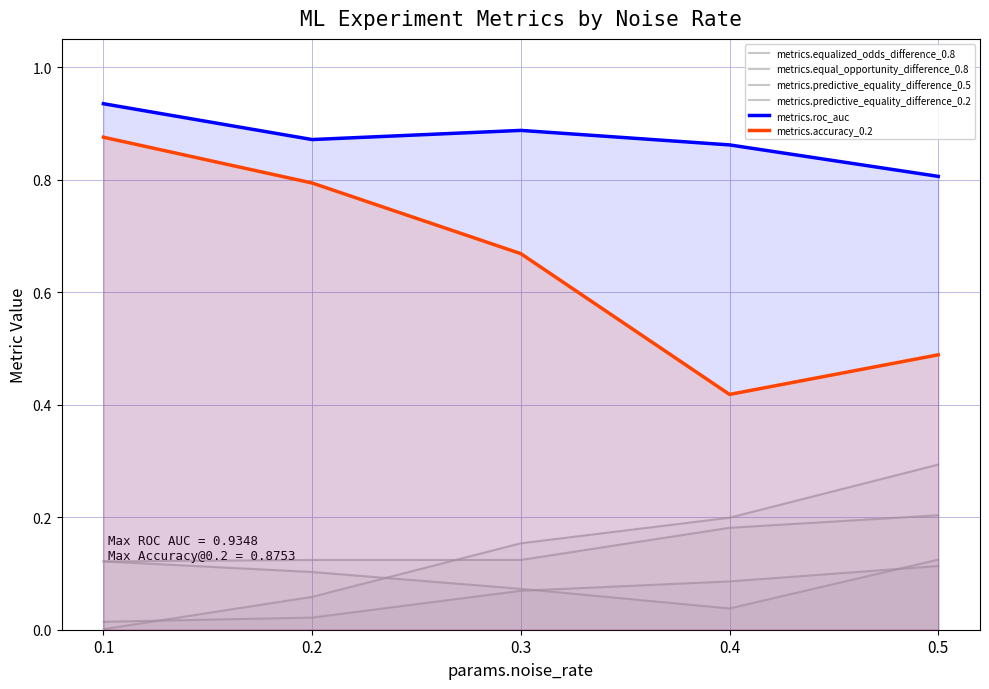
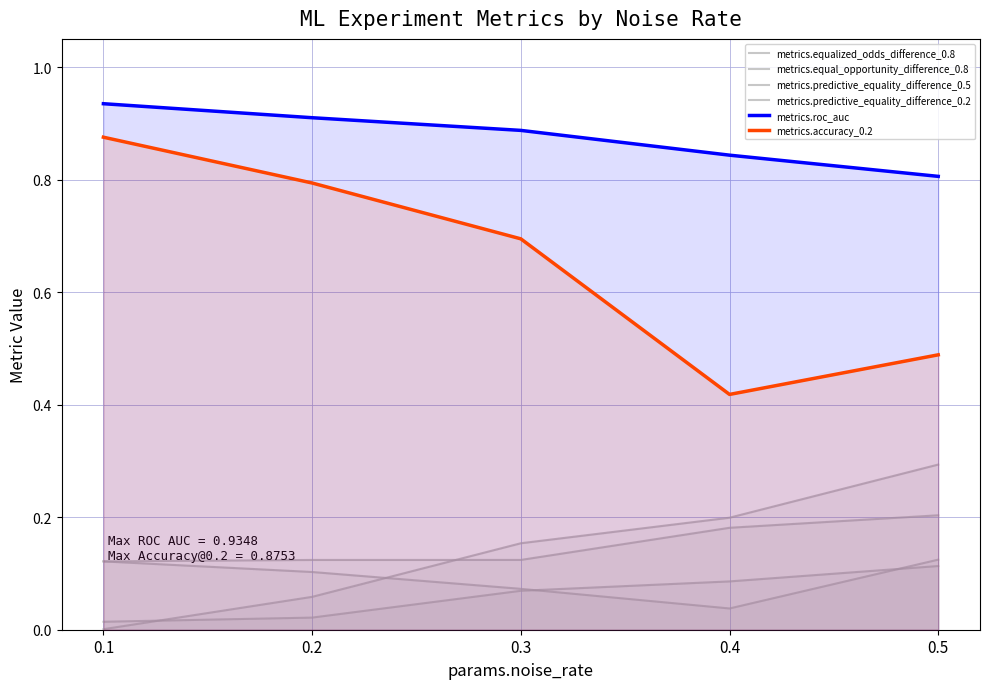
  {
    "metrics.roc_auc": {
      "0.1": 0.93,
-     "0.2": 0.87,
+     "0.2": 0.91,
      "0.3": 0.89,
-     "0.4": 0.86,
+     "0.4": 0.84,
      "0.5": 0.81
    },
    "metrics.accuracy_0.2": {
      "0.1": 0.88,
      "0.2": 0.79,
-     "0.3": 0.67,
+     "0.3": 0.69,
      "0.4": 0.42,
      "0.5": 0.49
    }
  }
